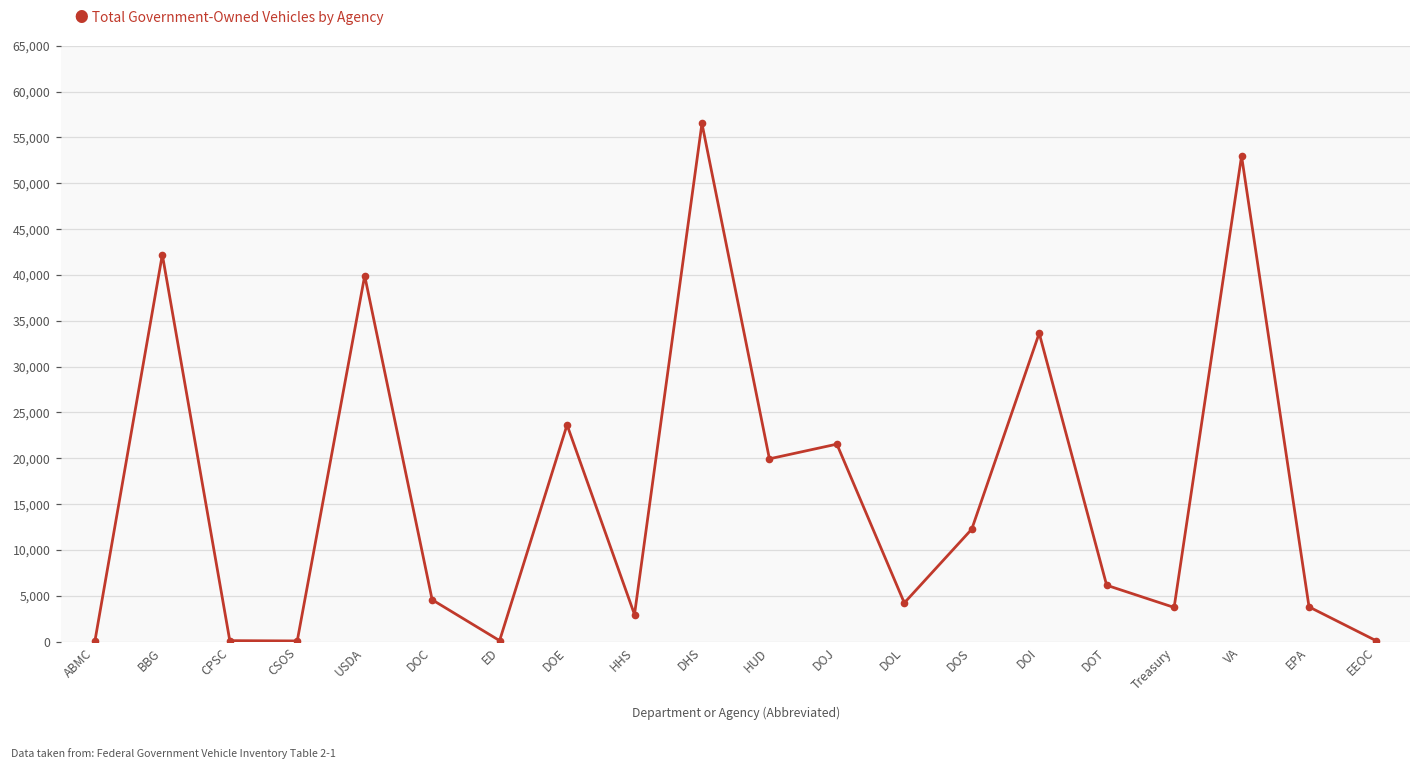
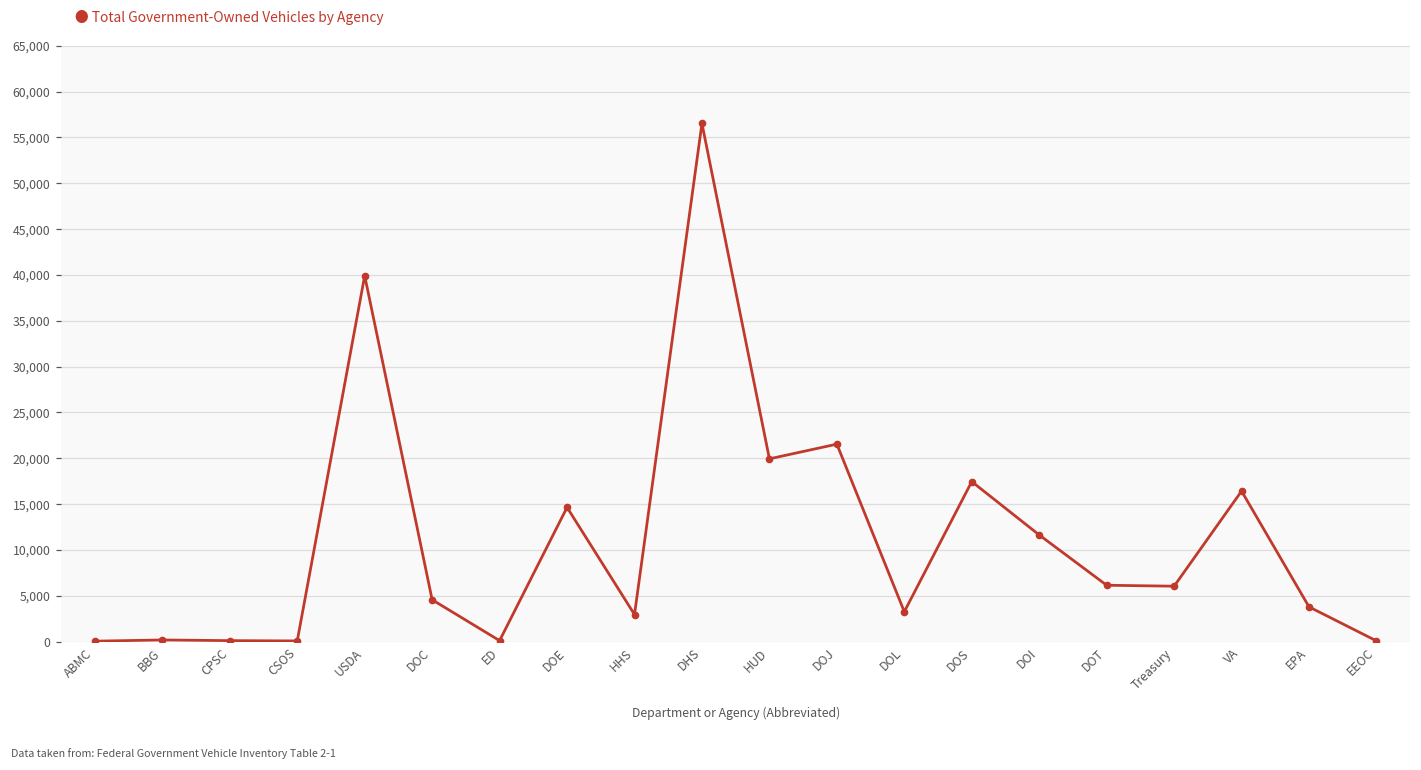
  {
    "ABMC": "0",
-   "BBG": "42,000",
+   "BBG": "0",
    "CPSC": "0",
    "CSOS": "0",
    "USDA": "40,000",
    "DOC": "5,000",
    "ED": "0",
-   "DOE": "24,000",
+   "DOE": "15,000",
    "HHS": "3,000",
    "DHS": "57,000",
    "HUD": "20,000",
    "DOJ": "22,000",
-   "DOL": "4,000",
-   "DOS": "12,000",
-   "DOI": "34,000",
+   "DOL": "3,000",
+   "DOS": "17,000",
+   "DOI": "12,000",
    "DOT": "6,000",
-   "Treasury": "4,000",
-   "VA": "53,000",
+   "Treasury": "6,000",
+   "VA": "16,000",
    "EPA": "4,000",
    "EEOC": "0"
  }
